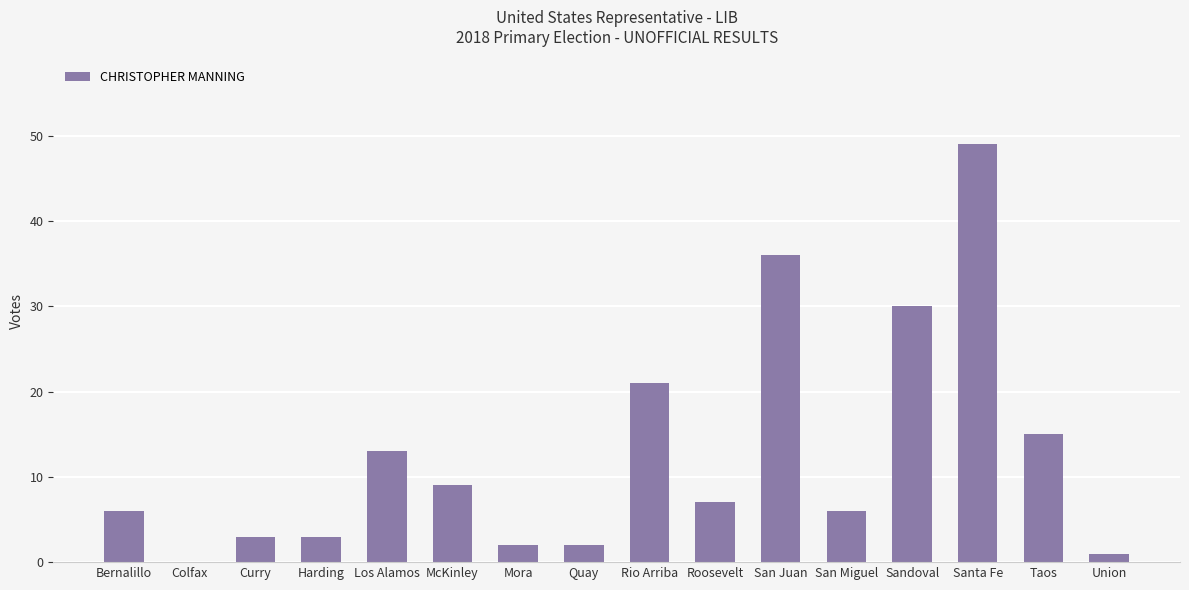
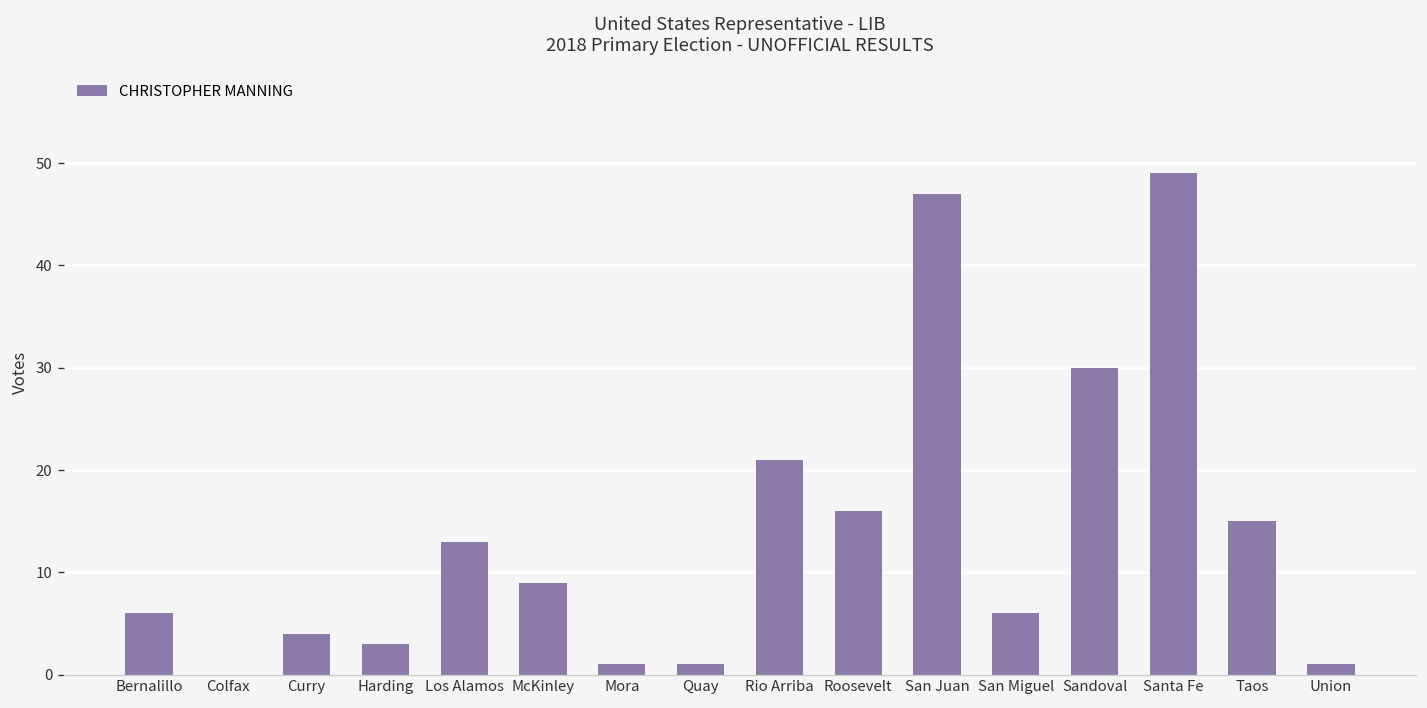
  {
    "Bernalillo": 6,
    "Colfax": 0,
-   "Curry": 3,
+   "Curry": 4,
    "Harding": 3,
    "Los Alamos": 13,
    "McKinley": 9,
-   "Mora": 2,
-   "Quay": 2,
+   "Mora": 1,
+   "Quay": 1,
    "Rio Arriba": 21,
-   "Roosevelt": 7,
-   "San Juan": 36,
+   "Roosevelt": 16,
+   "San Juan": 47,
    "San Miguel": 6,
    "Sandoval": 30,
    "Santa Fe": 49,
    "Taos": 15,
    "Union": 1
  }
